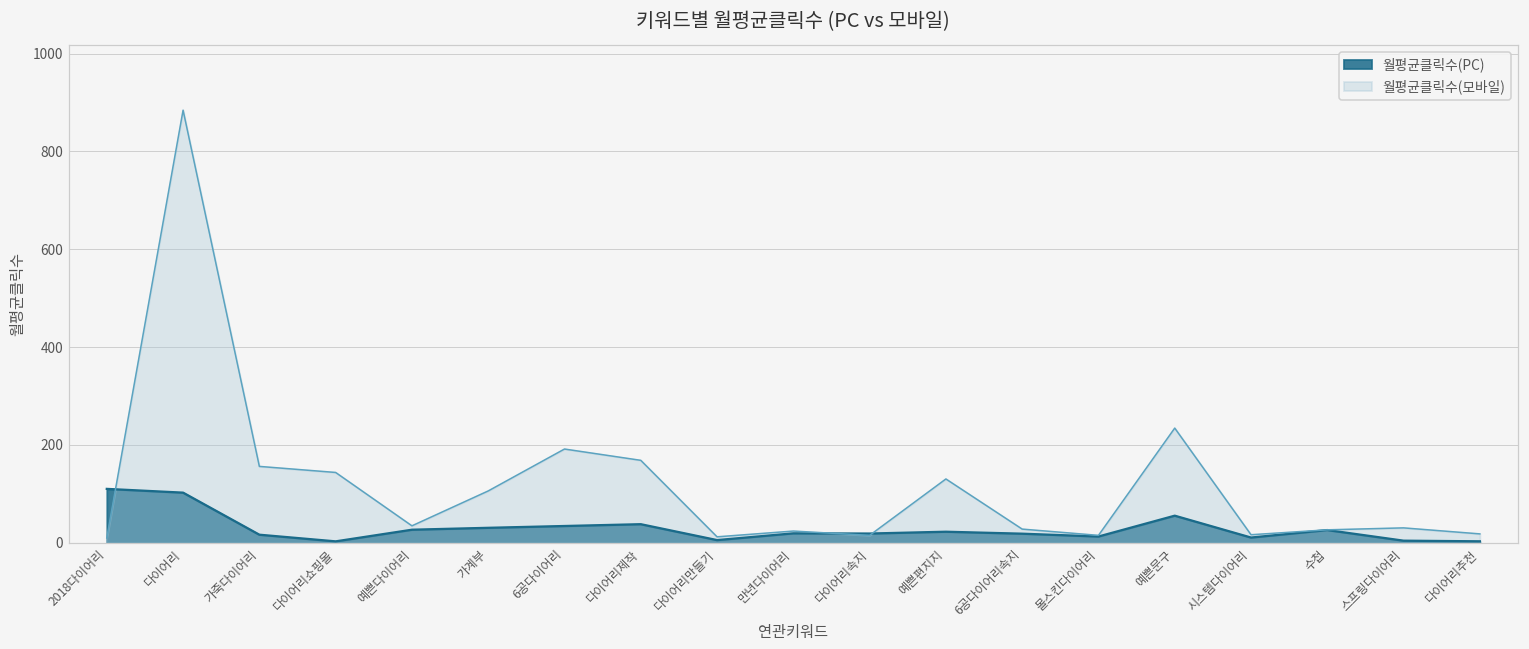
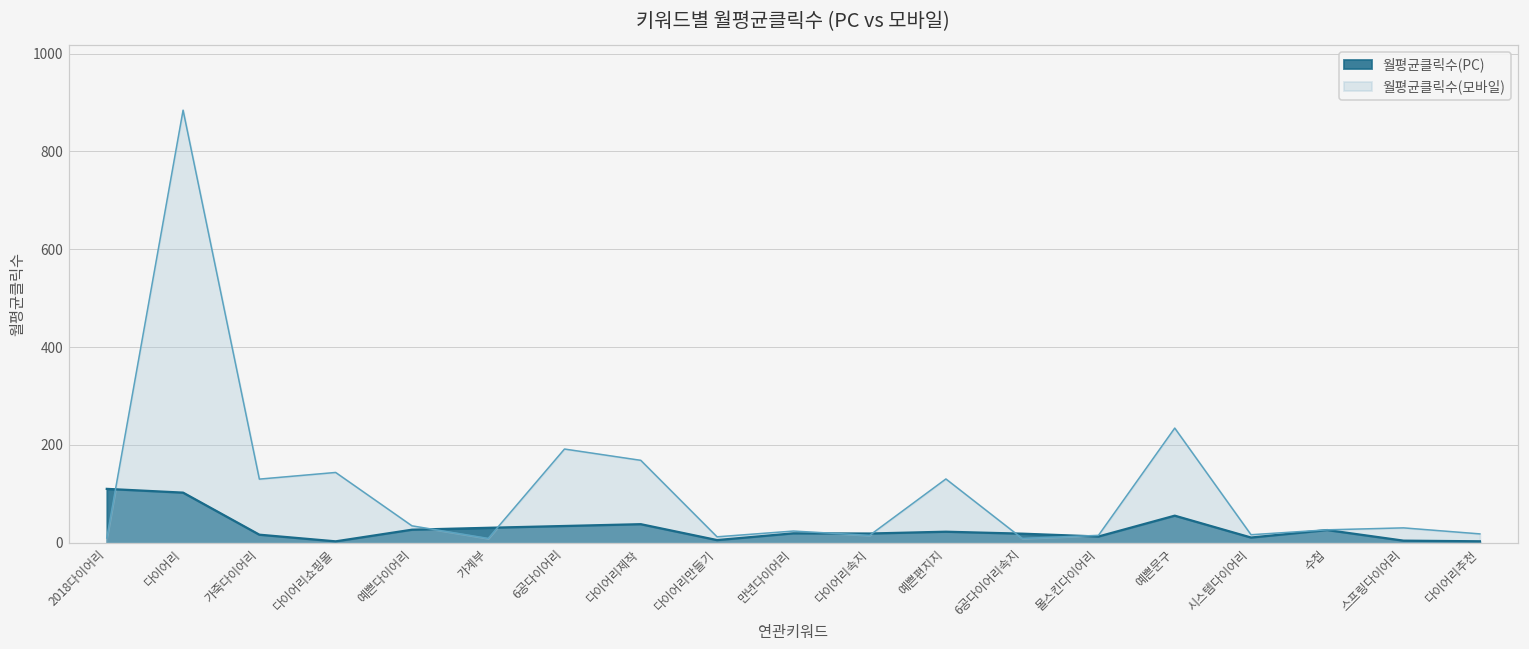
  {
    "월평균클릭수(PC)": {
      "2018다이어리": 110,
      "다이어리": 100,
      "가죽다이어리": 20,
      "다이어리쇼핑몰": 0,
      "예쁜다이어리": 30,
      "가계부": 30,
      "6공다이어리": 30,
      "다이어리제작": 40,
      "다이어리만들기": 10,
      "예쁜편지지": 20,
      "6공다이어리속지": 20,
      "예쁜문구": 60,
      "시스템다이어리": 10,
      "스프링다이어리": 0,
      "다이어리추천": 0
    },
    "월평균클릭수(모바일)": {
      "2018다이어리": 10,
      "다이어리": 880,
-     "가죽다이어리": 160,
+     "가죽다이어리": 130,
      "다이어리쇼핑몰": 140,
      "예쁜다이어리": 30,
-     "가계부": 110,
+     "가계부": 10,
      "6공다이어리": 190,
      "다이어리제작": 170,
      "다이어리만들기": 10,
      "예쁜편지지": 130,
-     "6공다이어리속지": 30,
+     "6공다이어리속지": 10,
      "예쁜문구": 230,
      "시스템다이어리": 20,
      "스프링다이어리": 30,
      "다이어리추천": 20
    }
  }
